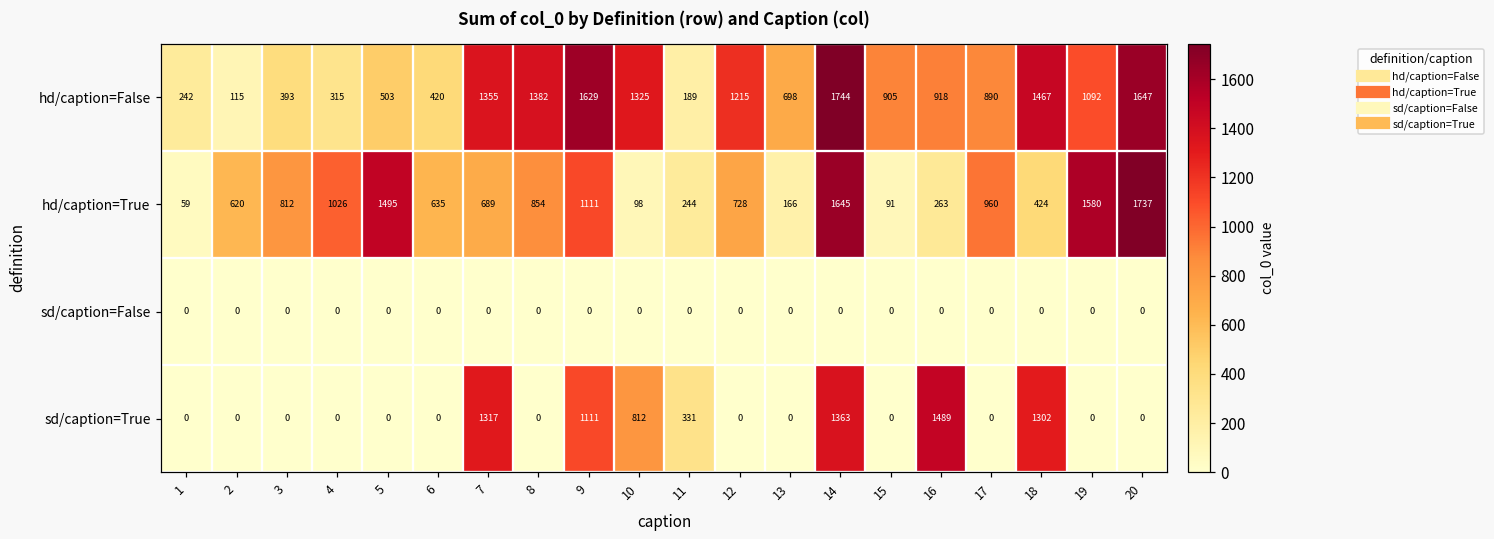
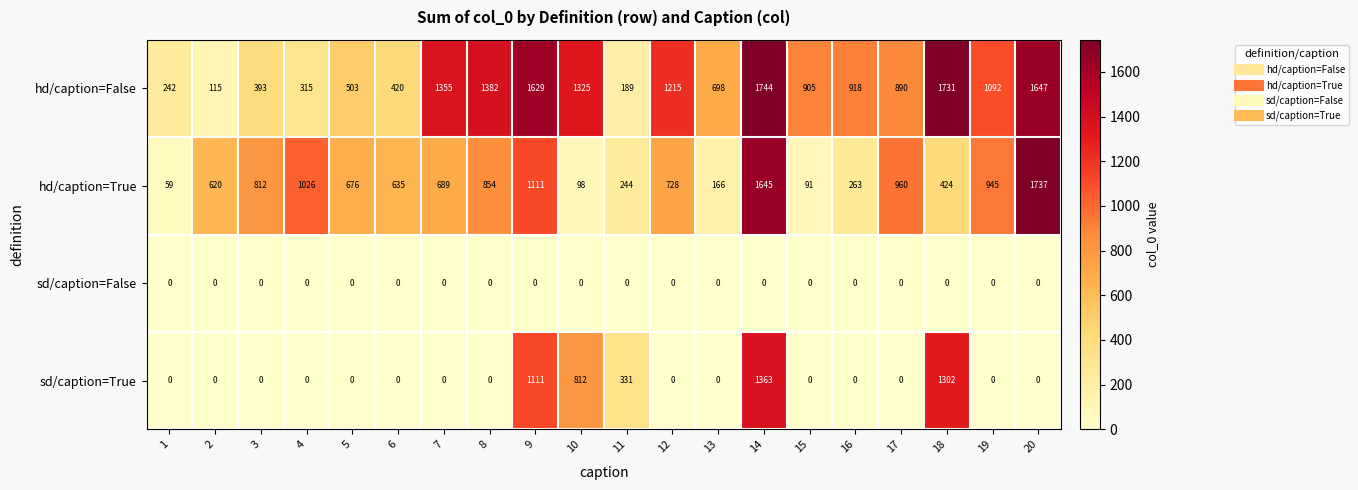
  {
    "hd/caption=False": {
      "1": 242,
      "2": 115,
      "3": 393,
      "4": 315,
      "5": 503,
      "6": 420,
      "7": 1355,
      "8": 1382,
      "9": 1629,
      "10": 1325,
      "11": 189,
      "12": 1215,
      "13": 698,
      "14": 1744,
      "15": 905,
      "16": 918,
      "17": 890,
-     "18": 1467,
+     "18": 1731,
      "19": 1092,
      "20": 1647
    },
    "hd/caption=True": {
      "1": 59,
      "2": 620,
      "3": 812,
      "4": 1026,
-     "5": 1495,
+     "5": 676,
      "6": 635,
      "7": 689,
      "8": 854,
      "9": 1111,
      "10": 98,
      "11": 244,
      "12": 728,
      "13": 166,
      "14": 1645,
      "15": 91,
      "16": 263,
      "17": 960,
      "18": 424,
-     "19": 1580,
+     "19": 945,
      "20": 1737
    },
    "sd/caption=False": {
      "1": 0,
      "2": 0,
      "3": 0,
      "4": 0,
      "5": 0,
      "6": 0,
      "7": 0,
      "8": 0,
      "9": 0,
      "10": 0,
      "11": 0,
      "12": 0,
      "13": 0,
      "14": 0,
      "15": 0,
      "16": 0,
      "17": 0,
      "18": 0,
      "19": 0,
      "20": 0
    },
    "sd/caption=True": {
      "1": 0,
      "2": 0,
      "3": 0,
      "4": 0,
      "5": 0,
      "6": 0,
-     "7": 1317,
+     "7": 0,
      "8": 0,
      "9": 1111,
      "10": 812,
      "11": 331,
      "12": 0,
      "13": 0,
      "14": 1363,
      "15": 0,
-     "16": 1489,
+     "16": 0,
      "17": 0,
      "18": 1302,
      "19": 0,
      "20": 0
    }
  }
